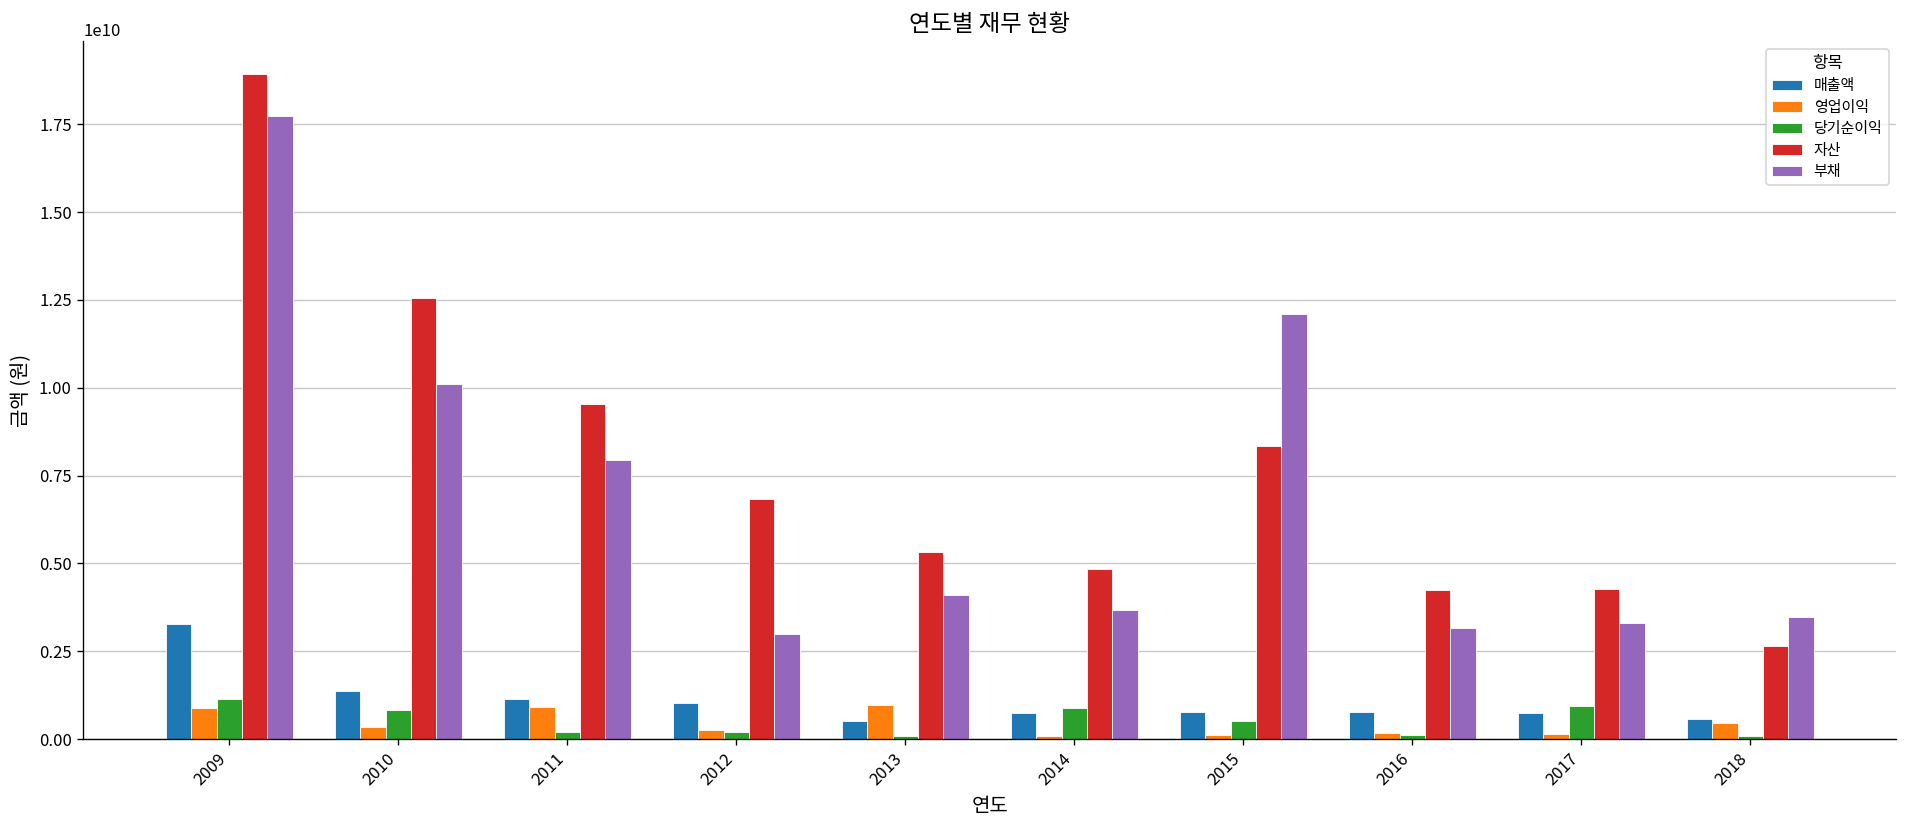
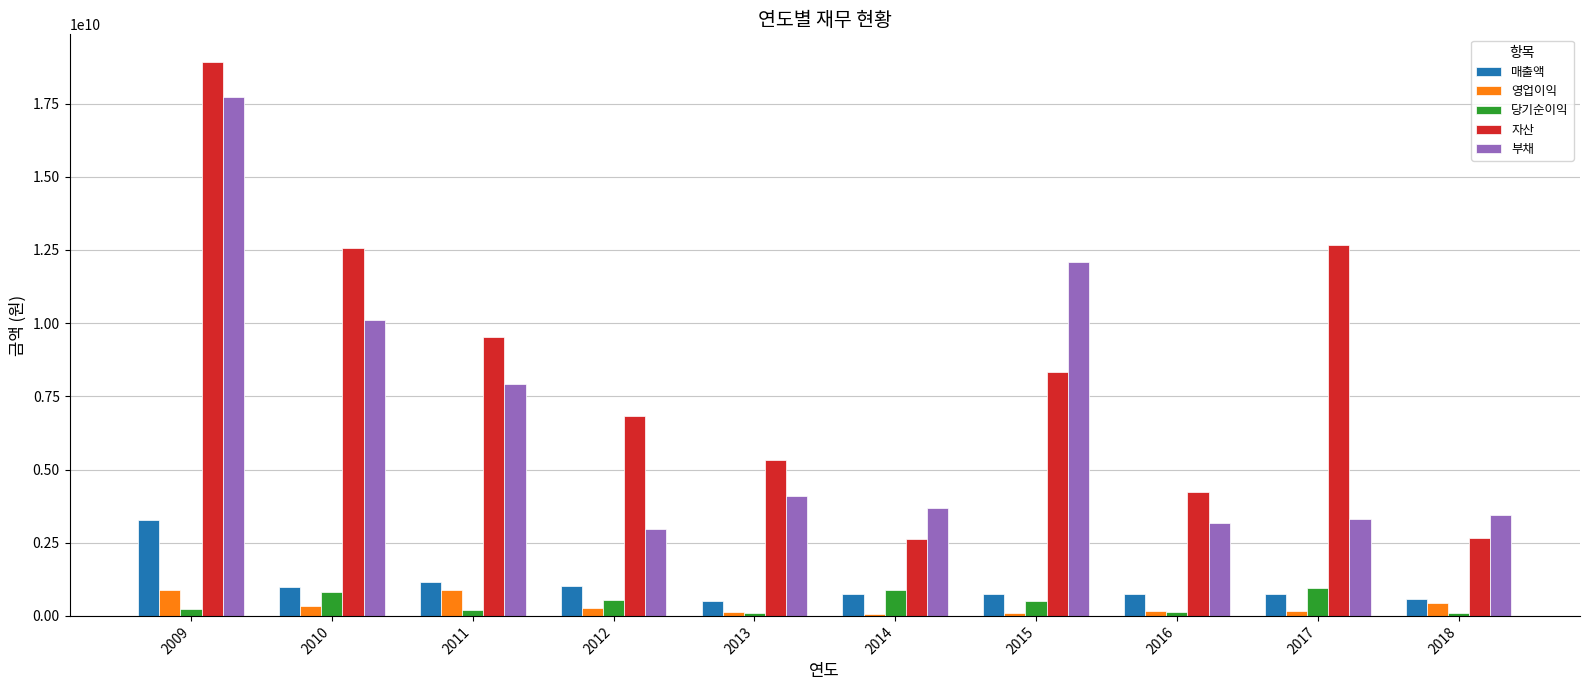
  {
    "매출액": {
      "2009": 3300000000,
-     "2010": 1400000000,
+     "2010": 1000000000,
      "2011": 1200000000,
      "2012": 1000000000,
      "2013": 500000000,
      "2014": 800000000,
      "2015": 800000000,
      "2016": 800000000,
      "2017": 700000000,
      "2018": 600000000
    },
    "영업이익": {
      "2009": 900000000,
      "2010": 300000000,
      "2011": 900000000,
      "2012": 300000000,
-     "2013": 1000000000,
+     "2013": 100000000,
      "2015": 100000000,
      "2016": 200000000,
      "2017": 200000000,
      "2018": 400000000
    },
    "당기순이익": {
-     "2009": 1100000000,
+     "2009": 200000000,
      "2010": 800000000,
      "2011": 200000000,
-     "2012": 200000000,
+     "2012": 600000000,
      "2014": 900000000,
      "2015": 500000000,
      "2016": 100000000,
      "2017": 900000000
    },
    "자산": {
      "2009": 18900000000,
      "2010": 12600000000,
      "2011": 9500000000,
      "2012": 6800000000,
      "2013": 5300000000,
-     "2014": 4800000000,
+     "2014": 2600000000,
      "2015": 8300000000,
      "2016": 4200000000,
-     "2017": 4300000000,
+     "2017": 12700000000,
      "2018": 2700000000
    },
    "부채": {
      "2009": 17700000000,
      "2010": 10100000000,
      "2011": 7900000000,
      "2012": 3000000000,
      "2013": 4100000000,
      "2014": 3700000000,
      "2015": 12100000000,
      "2016": 3200000000,
      "2017": 3300000000,
      "2018": 3500000000
    }
  }
